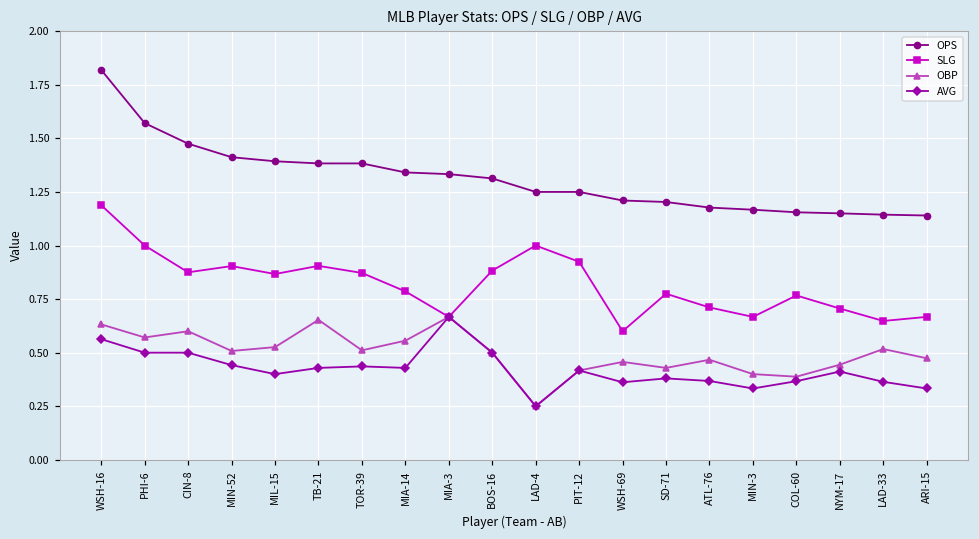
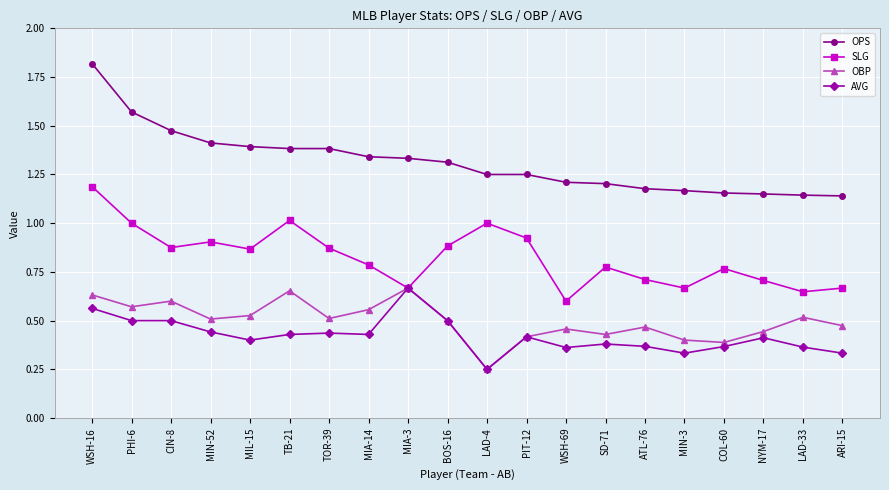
  {
    "SLG": {
      "WSH-16": 1.19,
      "PHI-6": 1.00,
      "CIN-8": 0.88,
      "MIN-52": 0.90,
      "MIL-15": 0.87,
-     "TB-21": 0.91,
+     "TB-21": 1.01,
      "TOR-39": 0.87,
      "MIA-14": 0.79,
      "BOS-16": 0.88,
      "LAD-4": 1.00,
      "PIT-12": 0.92,
      "WSH-69": 0.60,
      "SD-71": 0.78,
      "ATL-76": 0.71,
      "MIN-3": 0.67,
      "COL-60": 0.77,
      "NYM-17": 0.71,
      "LAD-33": 0.65,
      "ARI-15": 0.67
    },
    "OBP": {
      "WSH-16": 0.63,
      "PHI-6": 0.57,
      "CIN-8": 0.60,
      "MIN-52": 0.51,
      "MIL-15": 0.53,
      "TB-21": 0.65,
      "TOR-39": 0.51,
      "MIA-14": 0.56,
      "WSH-69": 0.46,
      "SD-71": 0.43,
      "ATL-76": 0.47,
      "MIN-3": 0.40,
      "COL-60": 0.39,
      "NYM-17": 0.44,
      "LAD-33": 0.52,
      "ARI-15": 0.47
    }
  }
